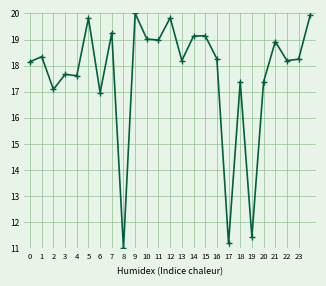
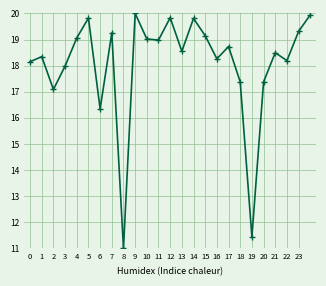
  {
    "0": 18.2,
    "1": 18.3,
    "2": 17.1,
-   "3": 17.7,
-   "4": 17.6,
+   "3": 18.0,
+   "4": 19.1,
    "5": 19.8,
-   "6": 17.0,
+   "6": 16.3,
    "7": 19.3,
    "8": 11.0,
    "9": 20.0,
    "10": 19.0,
    "11": 19.0,
    "12": 19.8,
-   "13": 18.2,
-   "14": 19.1,
+   "13": 18.6,
+   "14": 19.8,
    "15": 19.1,
    "16": 18.3,
-   "17": 11.2,
+   "17": 18.7,
    "18": 17.4,
    "19": 11.4,
    "20": 17.4,
-   "21": 18.9,
+   "21": 18.5,
    "22": 18.2,
-   "23": 18.2
+   "23": 19.3
  }
